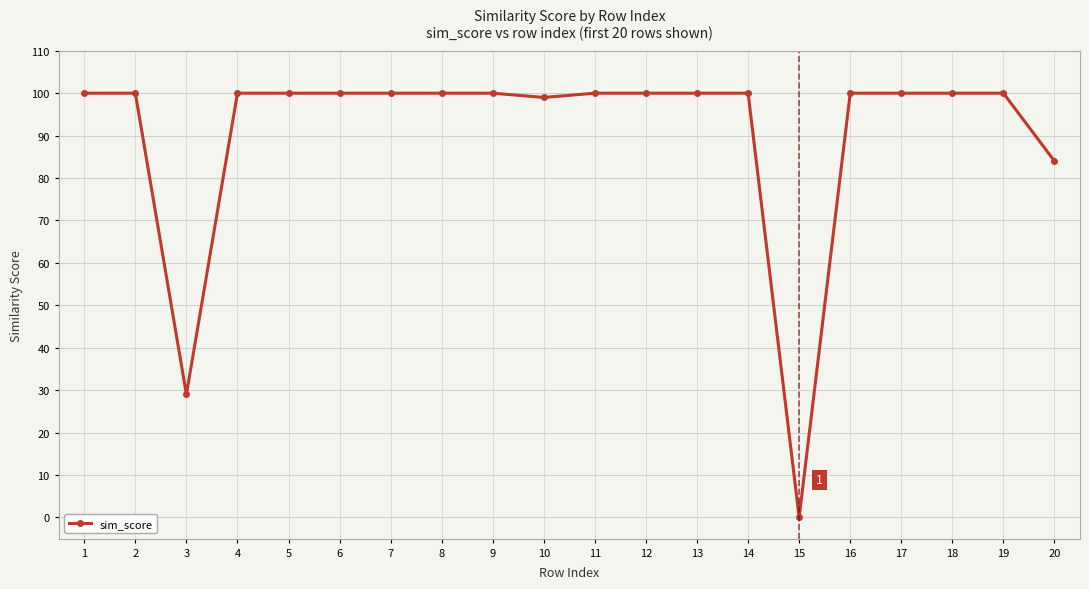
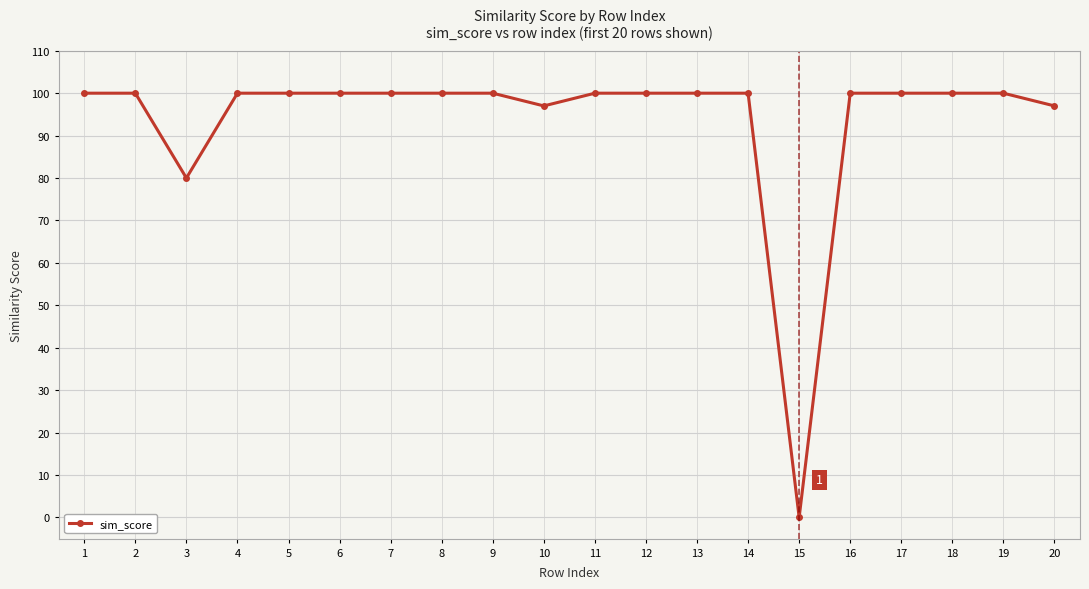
  {
    "1": 100,
    "2": 100,
-   "3": 29,
+   "3": 80,
    "4": 100,
    "5": 100,
    "6": 100,
    "7": 100,
    "8": 100,
    "9": 100,
-   "10": 99,
+   "10": 97,
    "11": 100,
    "12": 100,
    "13": 100,
    "14": 100,
    "15": 0,
    "16": 100,
    "17": 100,
    "18": 100,
    "19": 100,
-   "20": 84
+   "20": 97
  }
